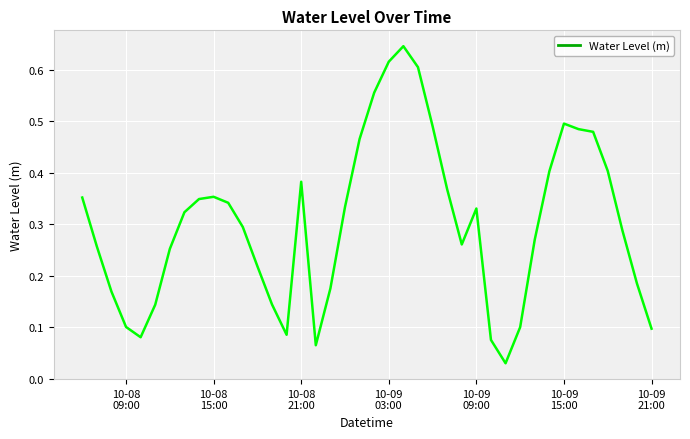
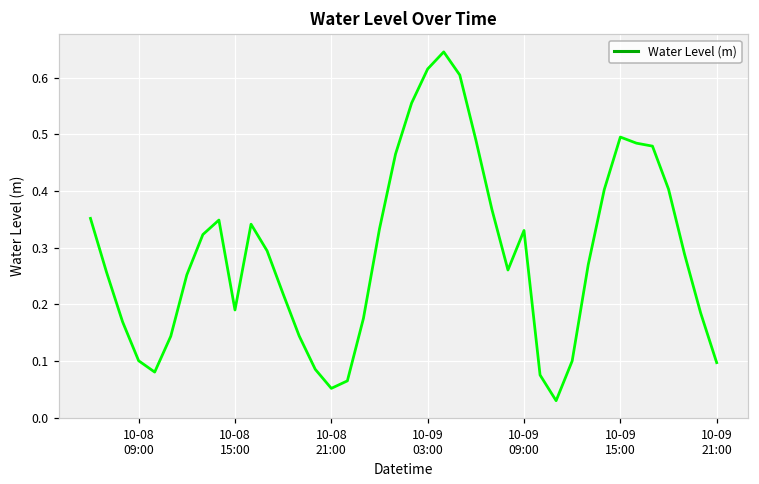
  {
    "10-08 09:00": 0.10,
-   "10-08 15:00": 0.35,
-   "10-08 21:00": 0.38,
+   "10-08 15:00": 0.19,
+   "10-08 21:00": 0.05,
    "10-09 03:00": 0.62,
    "10-09 09:00": 0.33,
    "10-09 15:00": 0.50,
    "10-09 21:00": 0.10
  }
